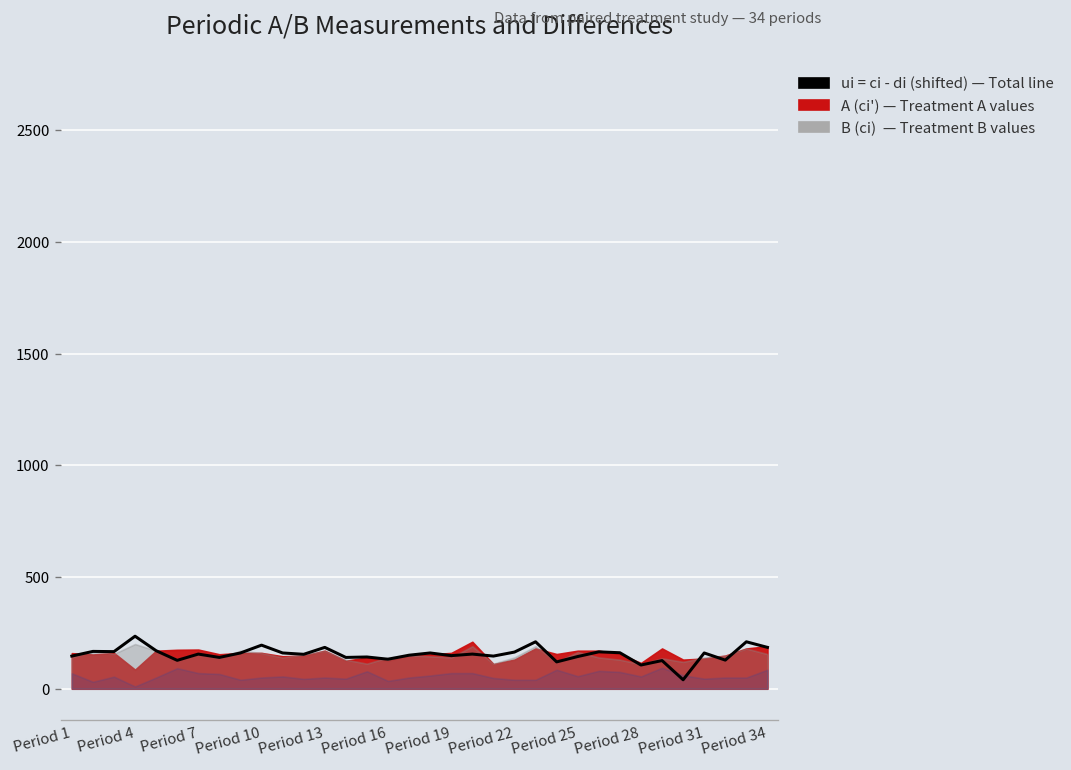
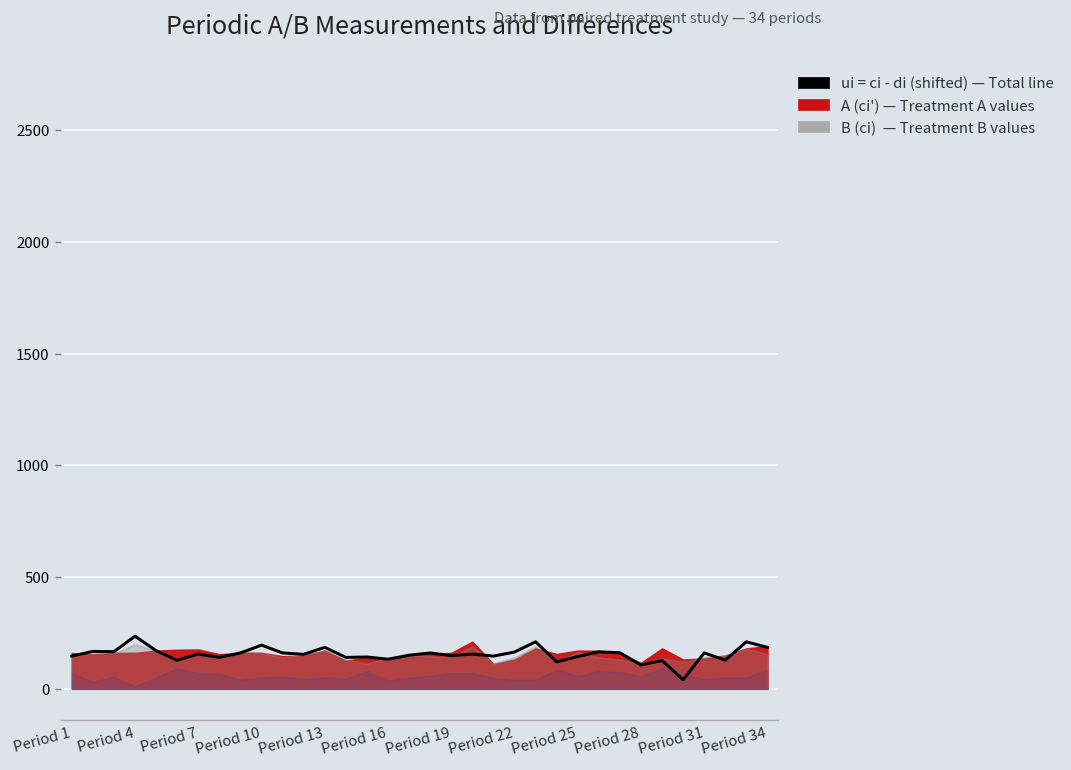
  {
    "A (ci') — Treatment A values": {
-     "Period 4": 90,
+     "Period 4": 160,
      "Period 7": 180
    }
  }
